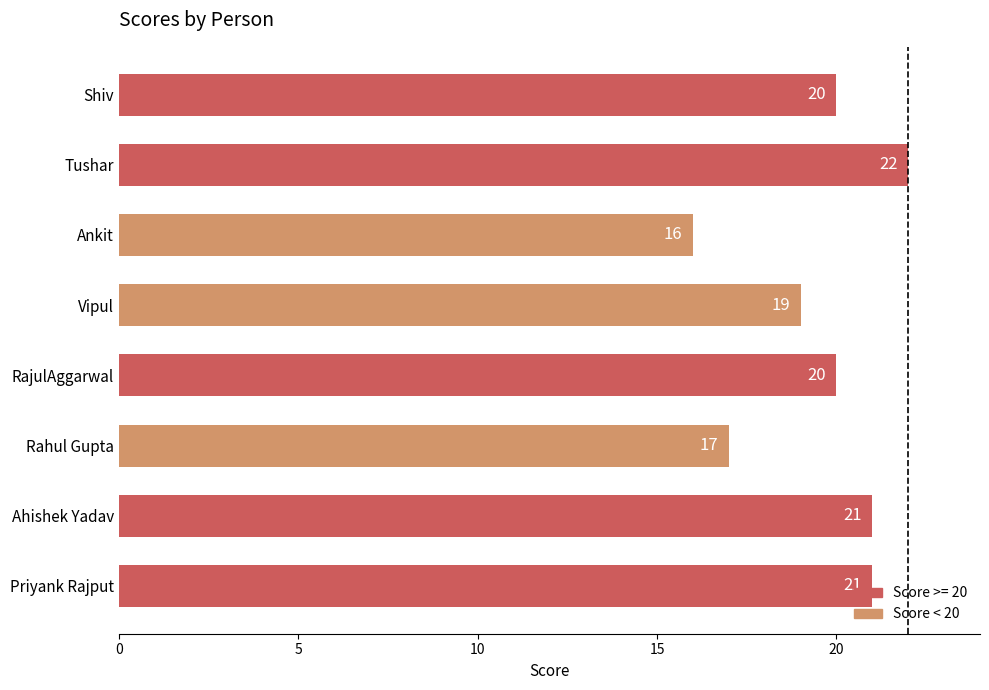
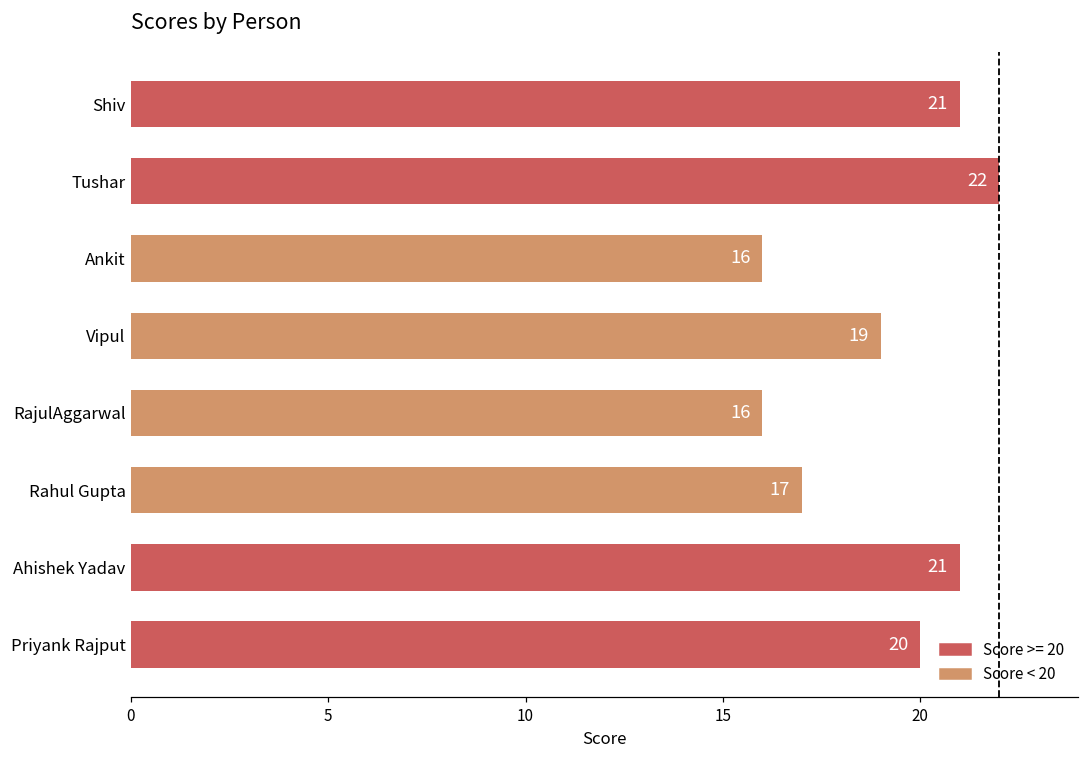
  {
-   "Shiv": 20,
+   "Shiv": 21,
    "Tushar": 22,
    "Ankit": 16,
    "Vipul": 19,
-   "RajulAggarwal": 20,
+   "RajulAggarwal": 16,
    "Rahul Gupta": 17,
    "Ahishek Yadav": 21,
-   "Priyank Rajput": 21
+   "Priyank Rajput": 20
  }
